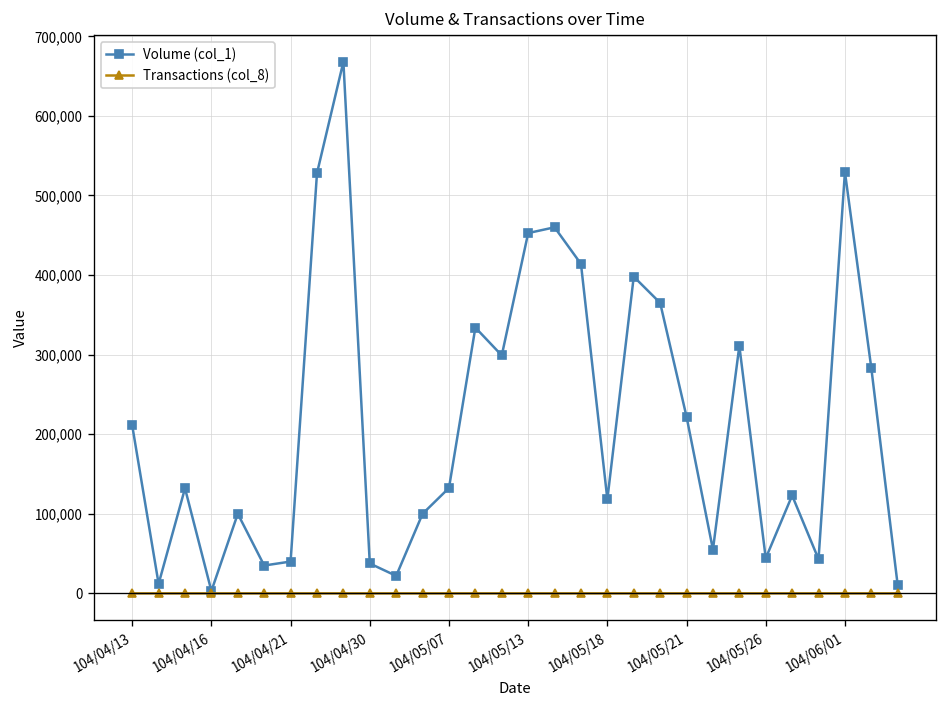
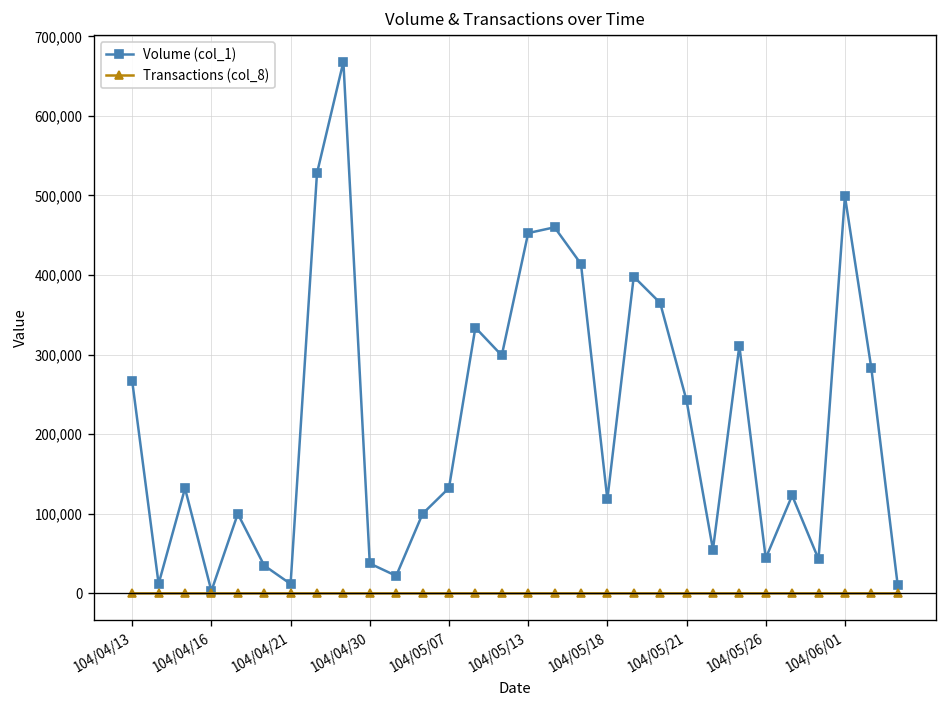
  {
    "Volume (col_1)": {
-     "104/04/13": "210,000",
-     "104/04/21": "40,000",
+     "104/04/13": "270,000",
+     "104/04/21": "10,000",
      "104/04/30": "40,000",
      "104/05/07": "130,000",
      "104/05/13": "450,000",
      "104/05/18": "120,000",
-     "104/05/21": "220,000",
+     "104/05/21": "240,000",
      "104/05/26": "40,000",
-     "104/06/01": "530,000"
+     "104/06/01": "500,000"
    },
    "Transactions (col_8)": {
      "104/04/13": "0",
      "104/04/21": "0",
      "104/04/30": "0",
      "104/05/07": "0",
      "104/05/13": "0",
      "104/05/18": "0",
      "104/05/21": "0",
      "104/05/26": "0",
      "104/06/01": "0"
    }
  }
